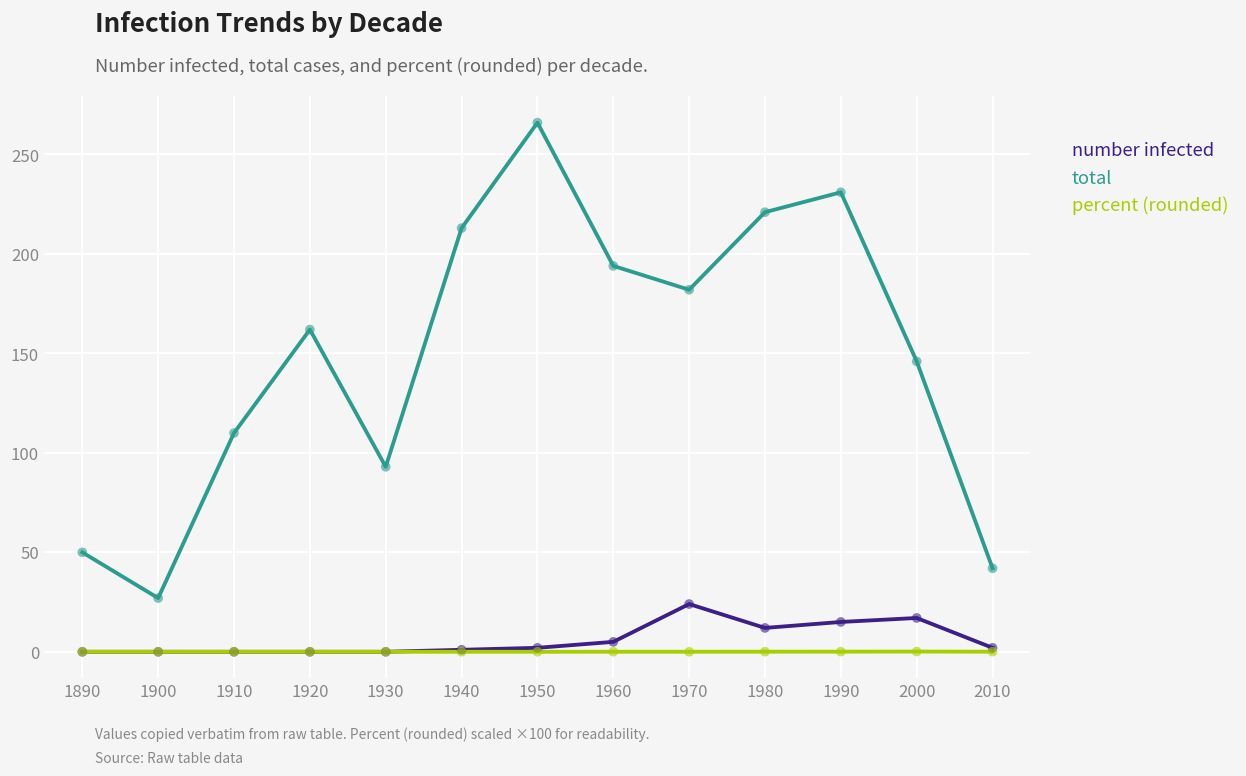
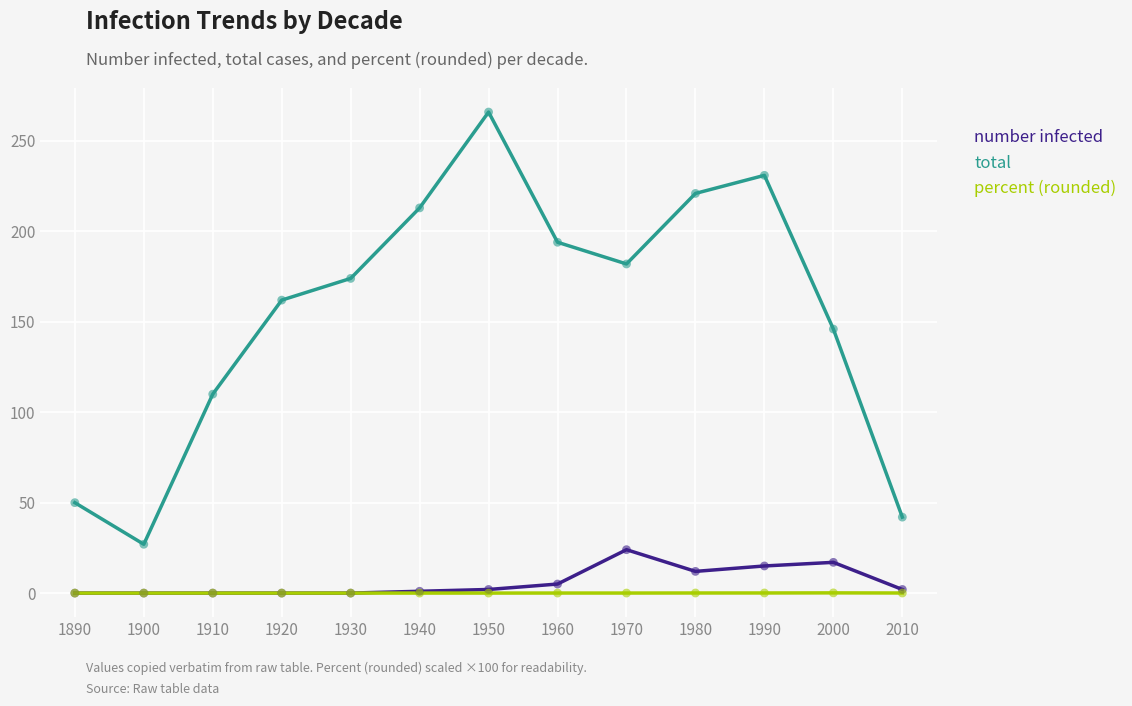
  {
    "number infected": {
      "1950": 2,
      "1960": 5,
      "1970": 24,
      "1980": 12,
      "1990": 15,
      "2000": 17,
      "2010": 2
    },
    "total": {
      "1890": 50,
      "1900": 27,
      "1910": 110,
      "1920": 162,
-     "1930": 93,
+     "1930": 174,
      "1940": 213,
      "1950": 266,
      "1960": 194,
      "1970": 182,
      "1980": 221,
      "1990": 231,
      "2000": 146,
      "2010": 42
    },
    "percent (rounded)": {
      "1950": 0,
      "1960": 0,
      "1970": 0,
      "1980": 0,
      "1990": 0,
      "2000": 0,
      "2010": 0
    }
  }
